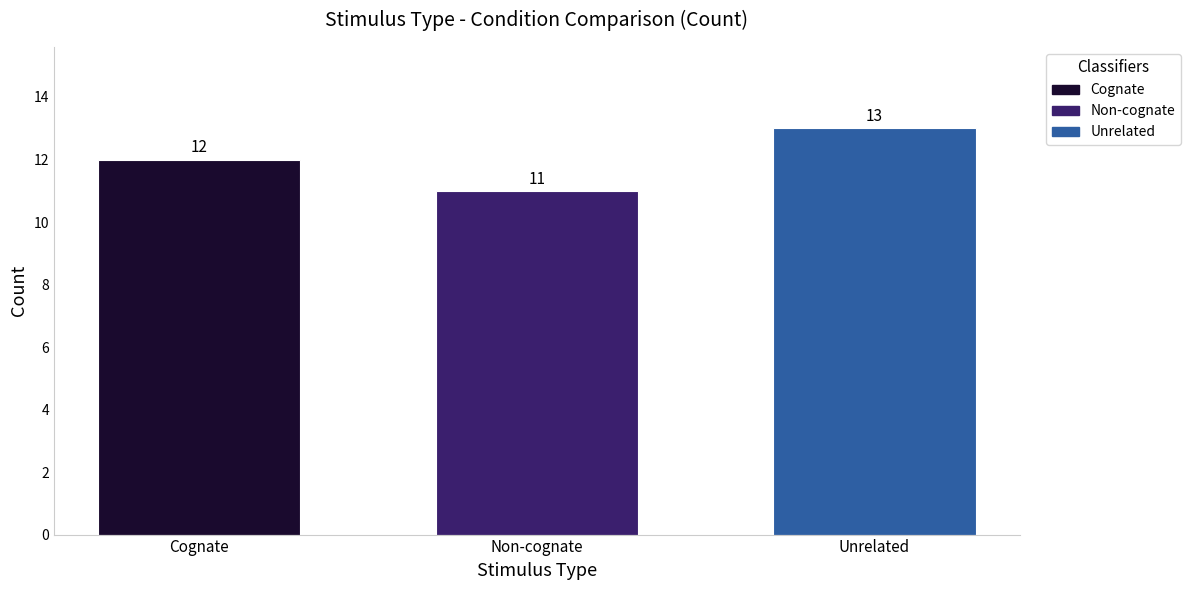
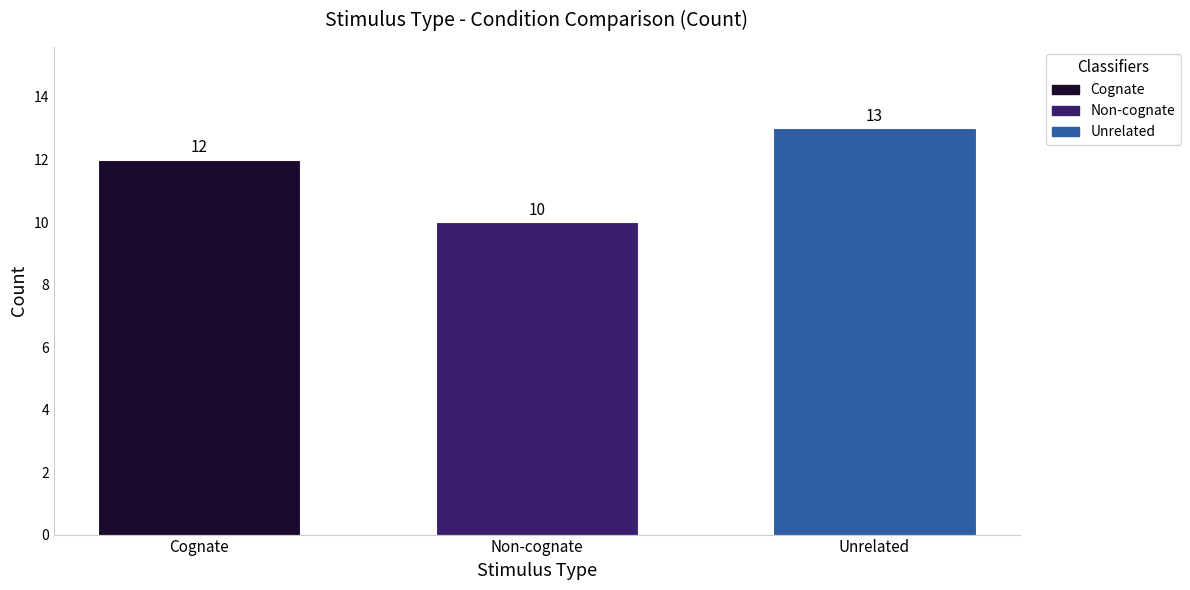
  {
    "Cognate": 12,
-   "Non-cognate": 11,
+   "Non-cognate": 10,
    "Unrelated": 13
  }
